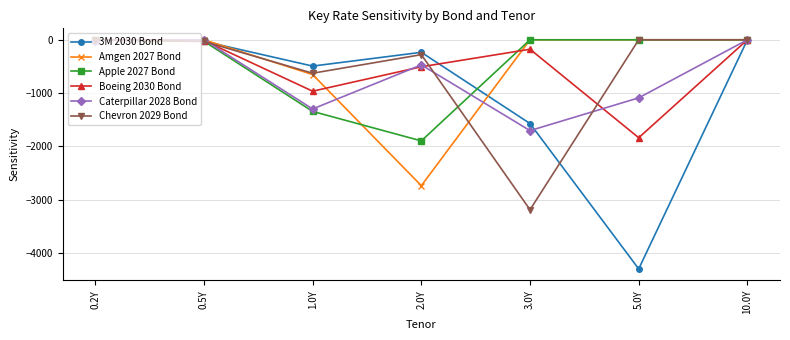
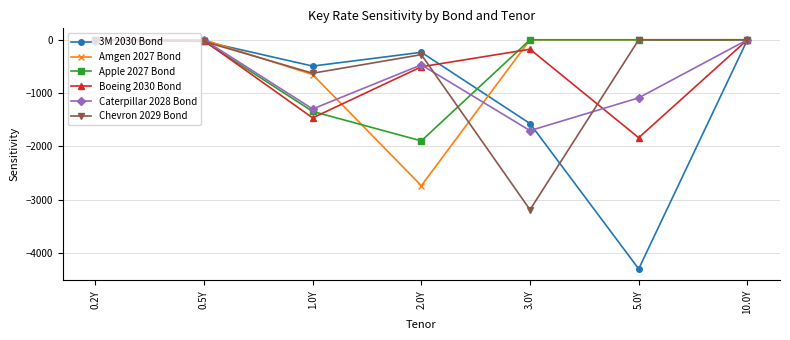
  {
    "3M 2030 Bond": {
      "1.0Y": -500,
      "3.0Y": -1600,
      "5.0Y": -4300
    },
    "Amgen 2027 Bond": {
      "2.0Y": -2700
    },
    "Apple 2027 Bond": {
      "2.0Y": -1900
    },
    "Boeing 2030 Bond": {
-     "1.0Y": -1000,
+     "1.0Y": -1500,
      "3.0Y": -200,
      "5.0Y": -1800
    },
    "Caterpillar 2028 Bond": {
      "3.0Y": -1700,
      "5.0Y": -1100
    },
    "Chevron 2029 Bond": {
      "3.0Y": -3200
    }
  }
